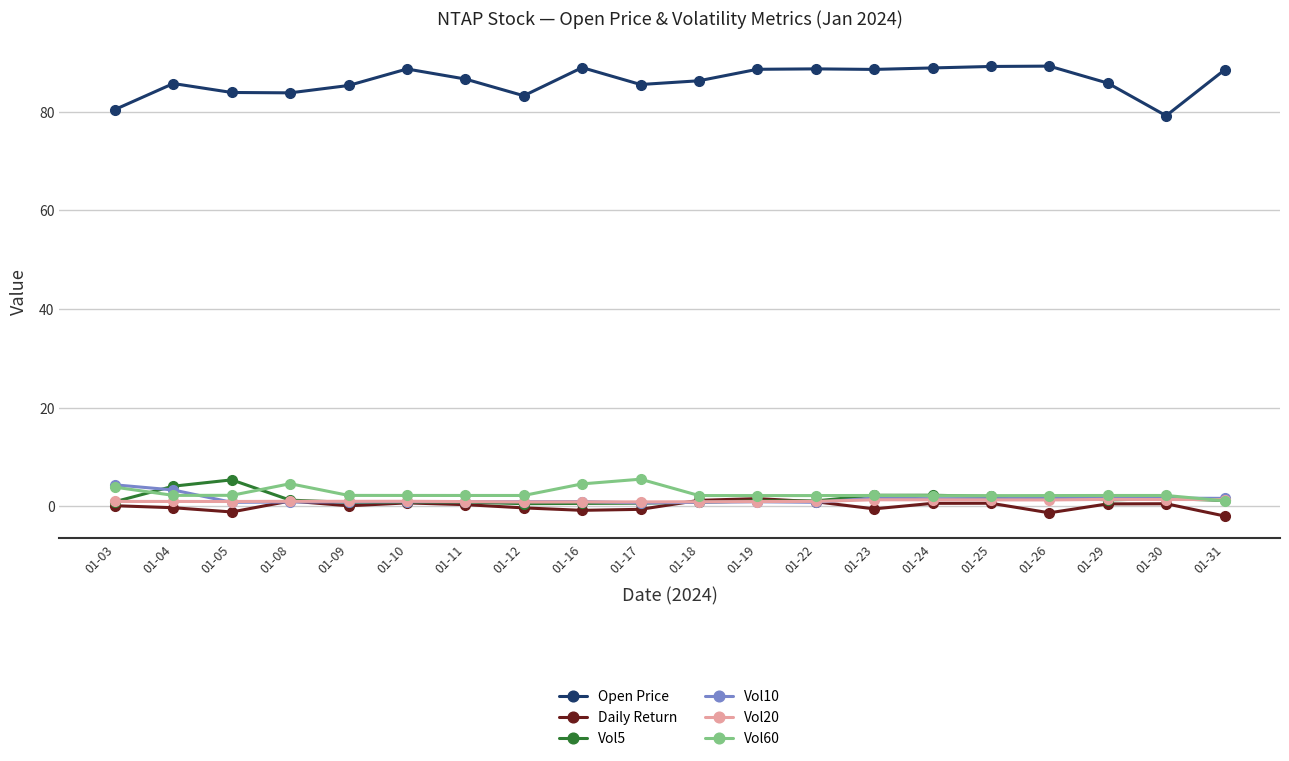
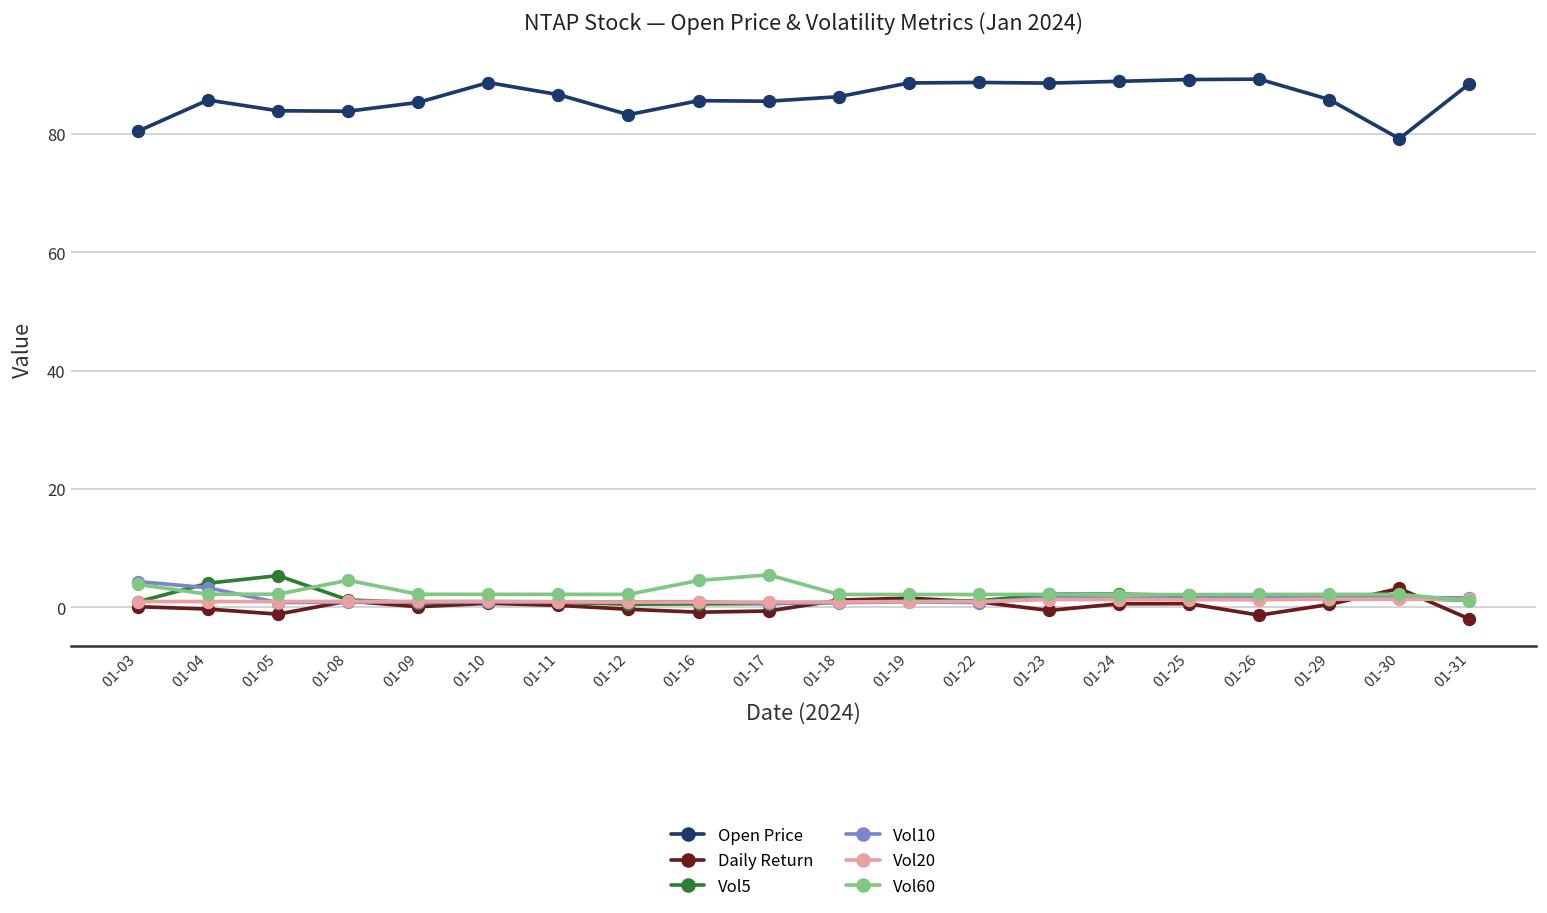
  {
    "Open Price": {
      "01-03": 80,
      "01-04": 86,
      "01-05": 84,
      "01-08": 84,
      "01-09": 85,
      "01-10": 89,
      "01-11": 87,
      "01-12": 83,
-     "01-16": 89,
+     "01-16": 86,
      "01-17": 86,
      "01-18": 86,
      "01-19": 89,
      "01-22": 89,
      "01-23": 89,
      "01-24": 89,
      "01-25": 89,
      "01-26": 89,
      "01-29": 86,
      "01-30": 79,
      "01-31": 89
    },
    "Daily Return": {
      "01-03": 0,
      "01-04": 0,
      "01-05": -1,
      "01-09": 0,
      "01-11": 0,
      "01-12": 0,
      "01-16": -1,
      "01-17": -1,
      "01-23": -1,
      "01-24": 1,
      "01-25": 1,
      "01-26": -1,
      "01-29": 0,
-     "01-30": 1,
+     "01-30": 3,
      "01-31": -2
    },
    "Vol5": {
      "01-04": 4,
      "01-05": 5
    },
    "Vol10": {
      "01-04": 3
    },
    "Vol20": {
      "01-04": 1
    },
    "Vol60": {
      "01-04": 2,
      "01-05": 2,
      "01-08": 5,
      "01-09": 2,
      "01-10": 2,
      "01-11": 2,
      "01-12": 2,
      "01-16": 5,
      "01-17": 5,
      "01-18": 2,
      "01-19": 2,
      "01-22": 2,
      "01-30": 2
    }
  }
